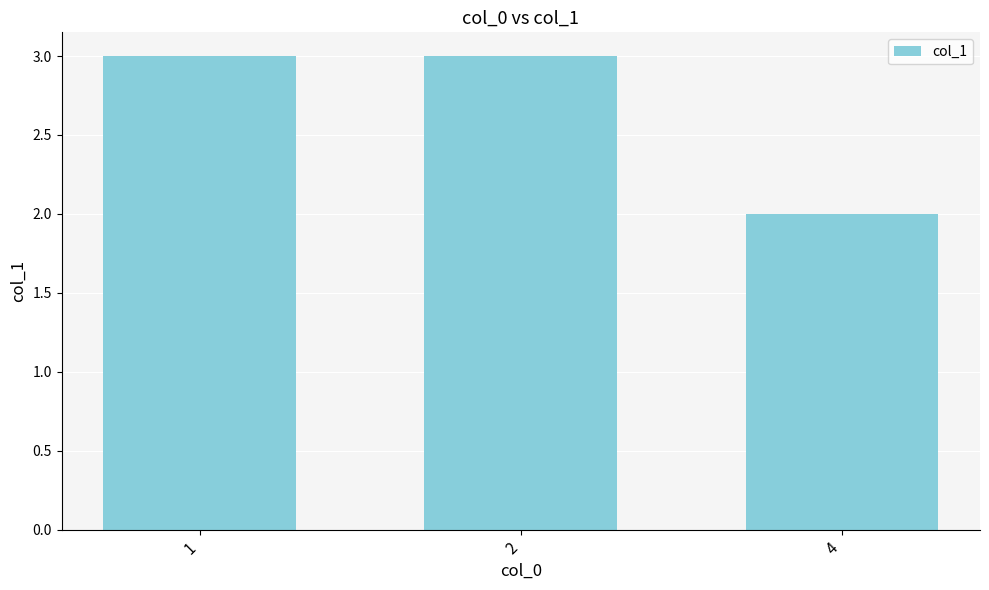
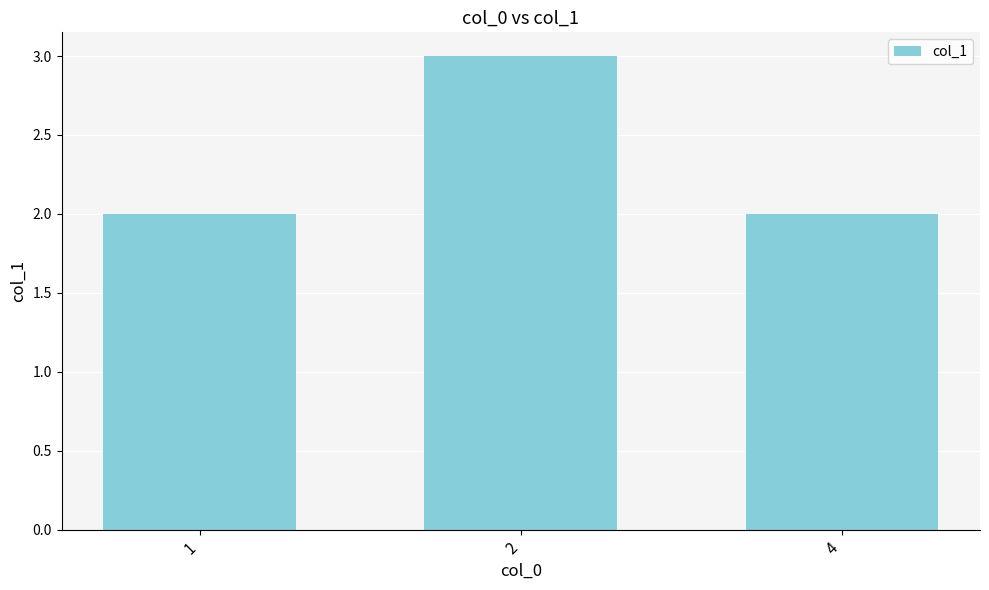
  {
-   "1": 3,
+   "1": 2,
    "2": 3,
    "4": 2
  }
